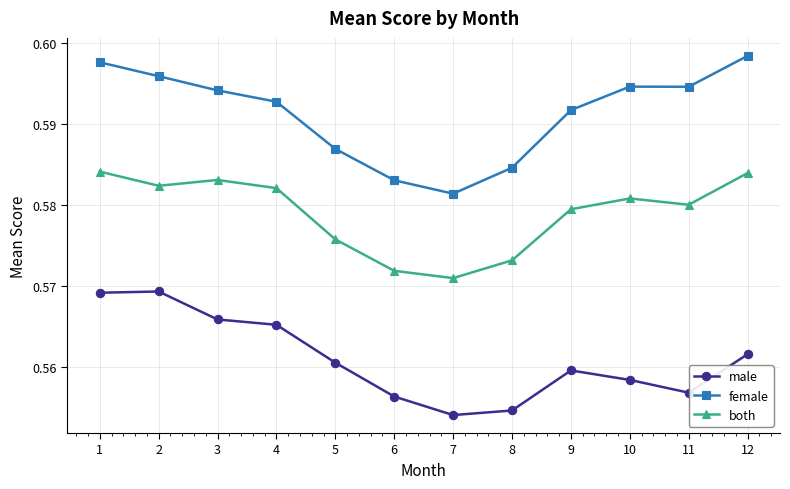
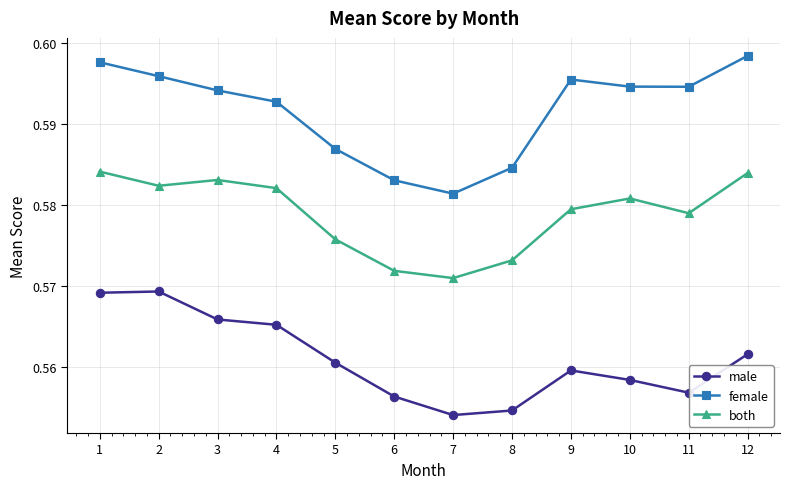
  {
    "male": {
      "1": 0.569,
      "2": 0.569,
      "3": 0.566,
      "4": 0.565,
      "5": 0.561,
      "6": 0.556,
      "7": 0.554,
      "8": 0.555,
      "9": 0.560,
      "10": 0.558,
      "11": 0.557,
      "12": 0.562
    },
    "female": {
      "1": 0.598,
      "2": 0.596,
      "3": 0.594,
      "4": 0.593,
      "5": 0.587,
      "6": 0.583,
      "7": 0.581,
      "8": 0.585,
-     "9": 0.592,
+     "9": 0.596,
      "10": 0.595,
      "11": 0.595,
      "12": 0.598
    },
    "both": {
      "1": 0.584,
      "2": 0.582,
      "3": 0.583,
      "4": 0.582,
      "5": 0.576,
      "6": 0.572,
      "7": 0.571,
      "8": 0.573,
      "9": 0.579,
      "10": 0.581,
-     "11": 0.580,
+     "11": 0.579,
      "12": 0.584
    }
  }
